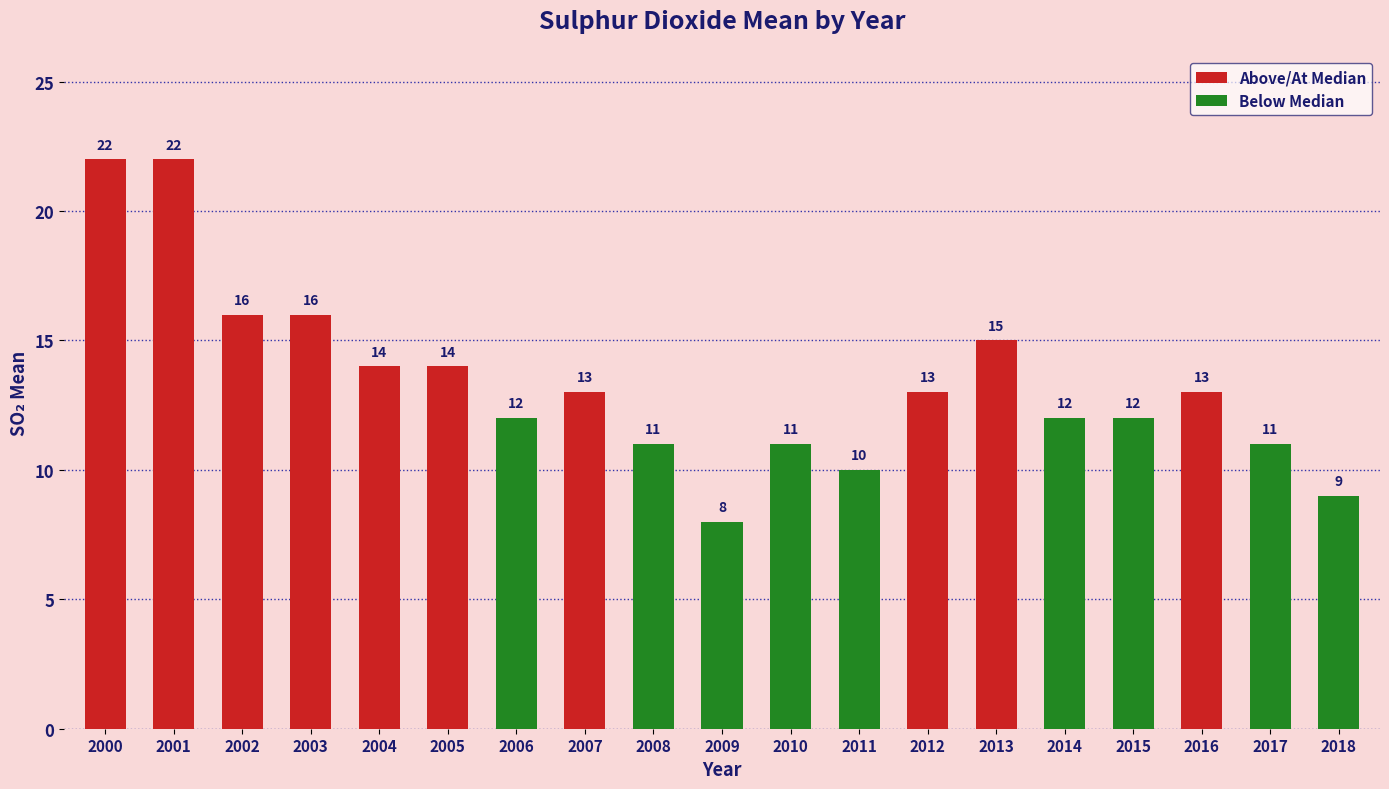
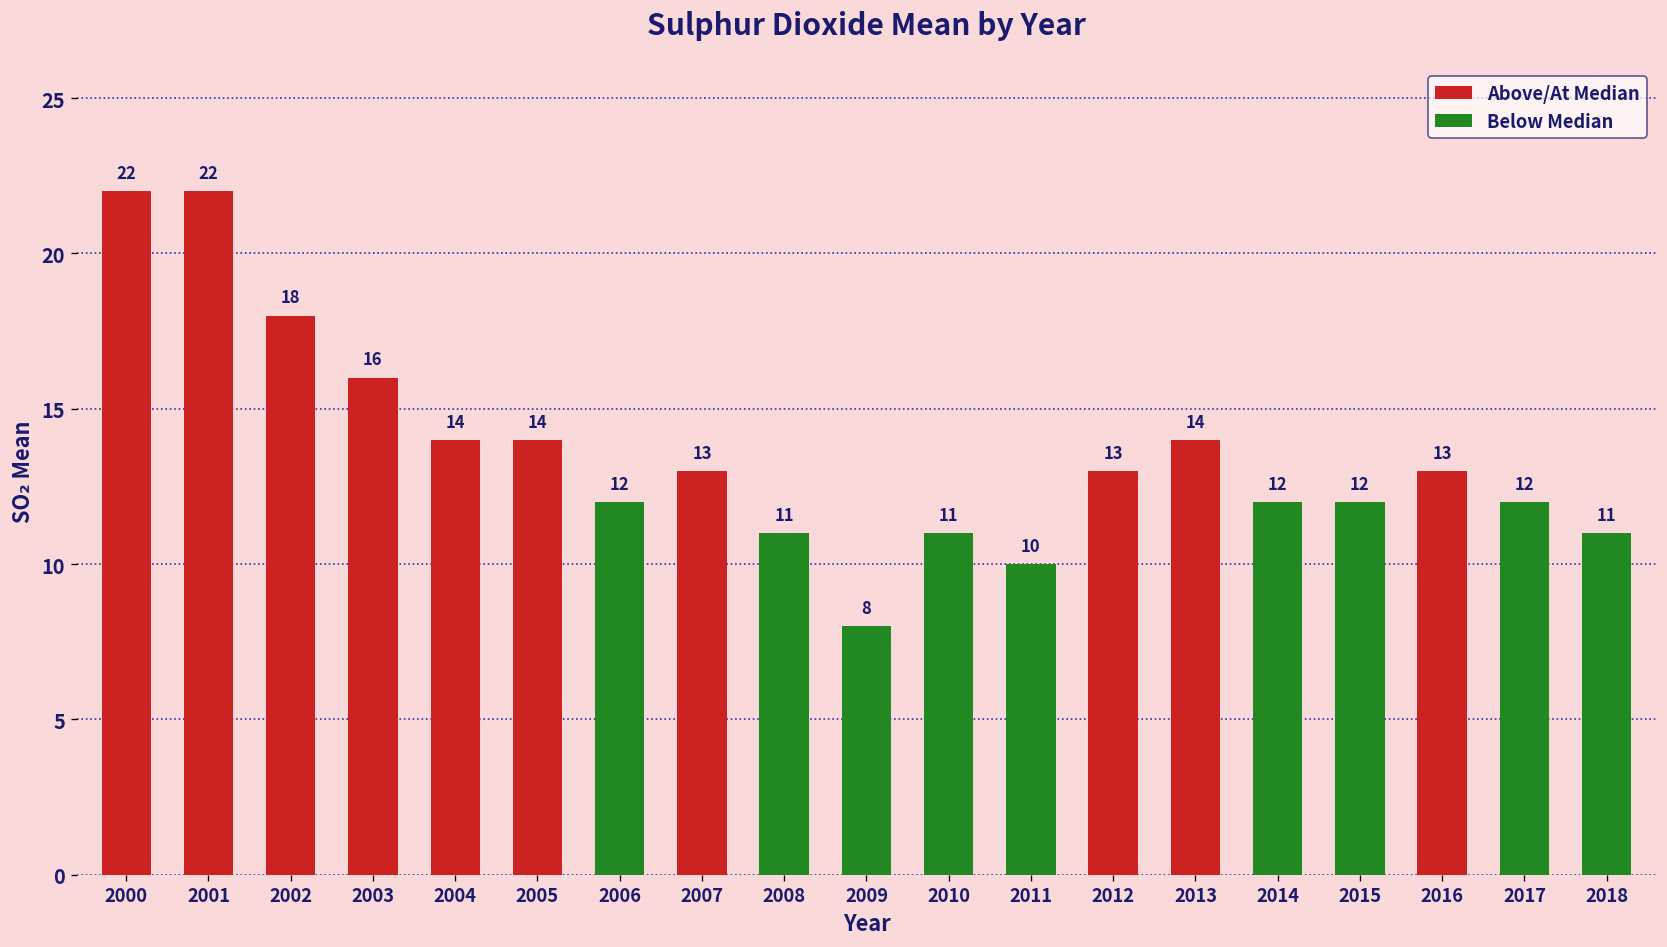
  {
    "Above/At Median": {
      "2000": 22,
      "2001": 22,
-     "2002": 16,
+     "2002": 18,
      "2003": 16,
      "2004": 14,
      "2005": 14,
      "2007": 13,
      "2012": 13,
-     "2013": 15,
+     "2013": 14,
      "2016": 13
    },
    "Below Median": {
      "2006": 12,
      "2008": 11,
      "2009": 8,
      "2010": 11,
      "2011": 10,
      "2014": 12,
      "2015": 12,
-     "2017": 11,
-     "2018": 9
+     "2017": 12,
+     "2018": 11
    }
  }
